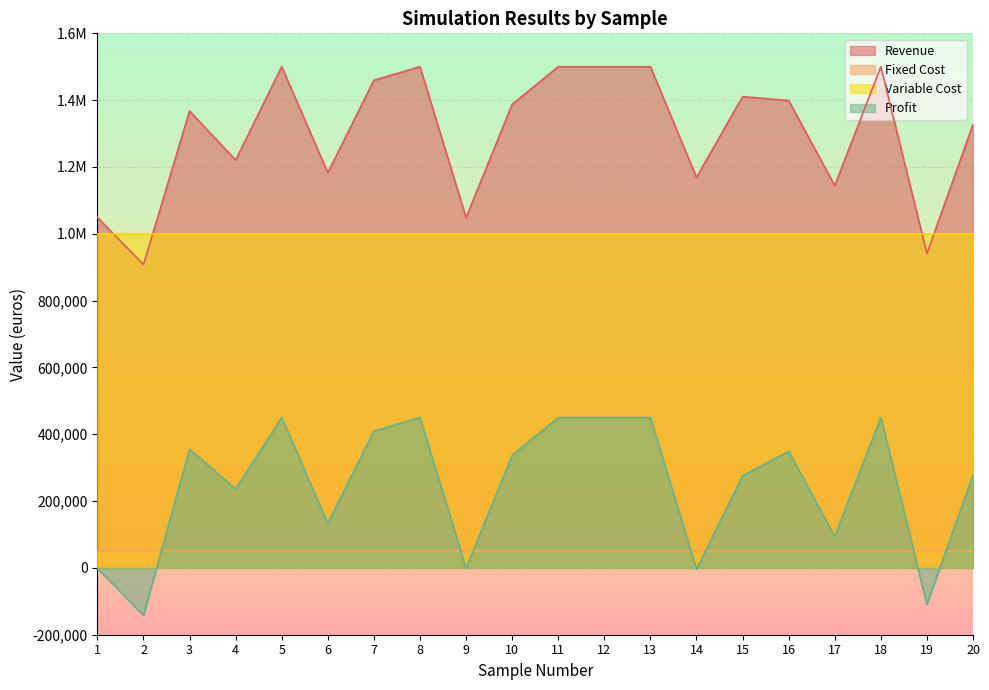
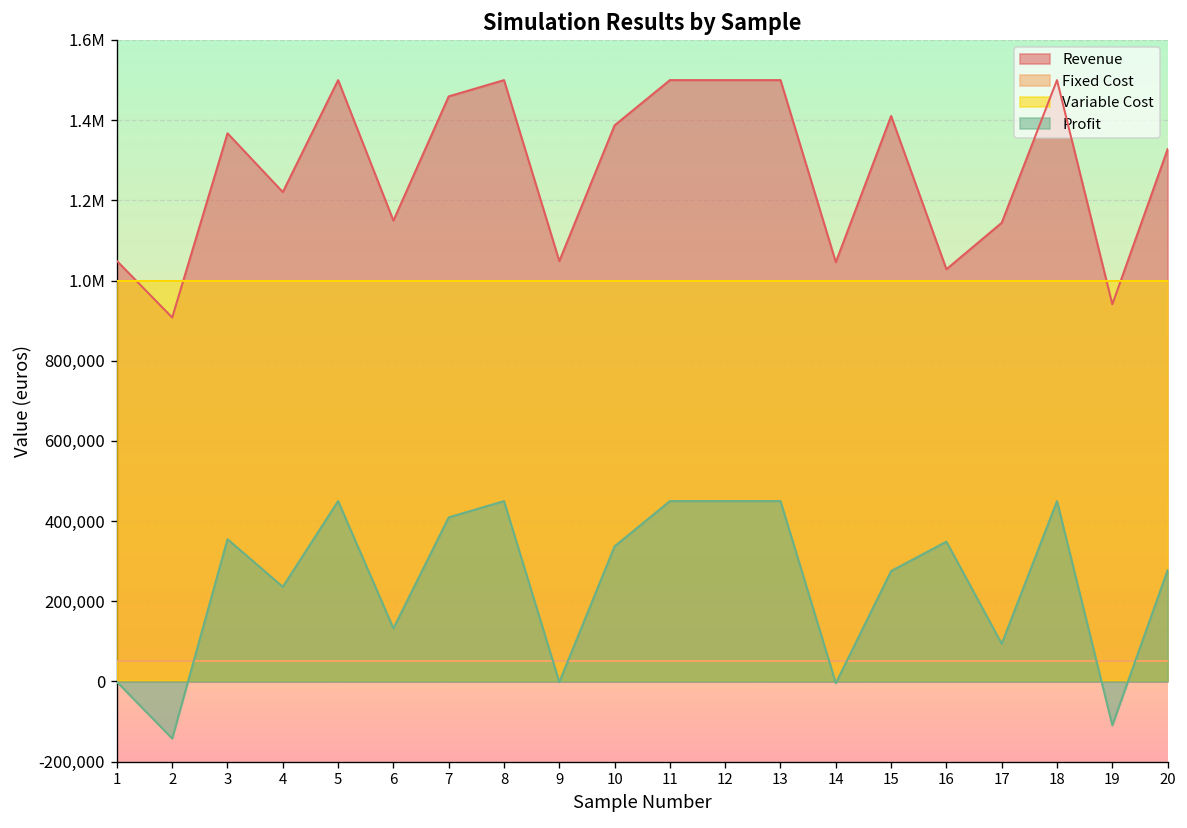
  {
    "Revenue": {
      "1": "1,050,000",
      "2": "910,000",
      "3": "1,370,000",
      "4": "1,220,000",
      "5": "1,500,000",
-     "6": "1,180,000",
+     "6": "1,150,000",
      "7": "1,460,000",
      "8": "1,500,000",
      "9": "1,050,000",
      "10": "1,390,000",
      "11": "1,500,000",
      "12": "1,500,000",
      "13": "1,500,000",
-     "14": "1,170,000",
+     "14": "1,050,000",
      "15": "1,410,000",
-     "16": "1,400,000",
+     "16": "1,030,000",
      "17": "1,140,000",
      "19": "940,000",
      "20": "1,330,000"
    },
    "Fixed Cost": {
      "1": "50,000",
      "2": "50,000",
      "3": "50,000",
      "4": "50,000",
      "5": "50,000",
      "6": "50,000",
      "7": "50,000",
      "8": "50,000",
      "9": "50,000",
      "10": "50,000",
      "11": "50,000",
      "12": "50,000",
      "13": "50,000",
      "14": "50,000",
      "15": "50,000",
      "16": "50,000",
      "17": "50,000",
      "18": "50,000",
      "19": "50,000",
      "20": "50,000"
    },
    "Variable Cost": {
      "1": "1,000,000",
      "2": "1,000,000",
      "3": "1,000,000",
      "4": "1,000,000",
      "5": "1,000,000",
      "6": "1,000,000",
      "7": "1,000,000",
      "8": "1,000,000",
      "9": "1,000,000",
      "10": "1,000,000",
      "11": "1,000,000",
      "12": "1,000,000",
      "13": "1,000,000",
      "14": "1,000,000",
      "15": "1,000,000",
      "16": "1,000,000",
      "17": "1,000,000",
      "18": "1,000,000",
      "19": "1,000,000",
      "20": "1,000,000"
    }
  }
